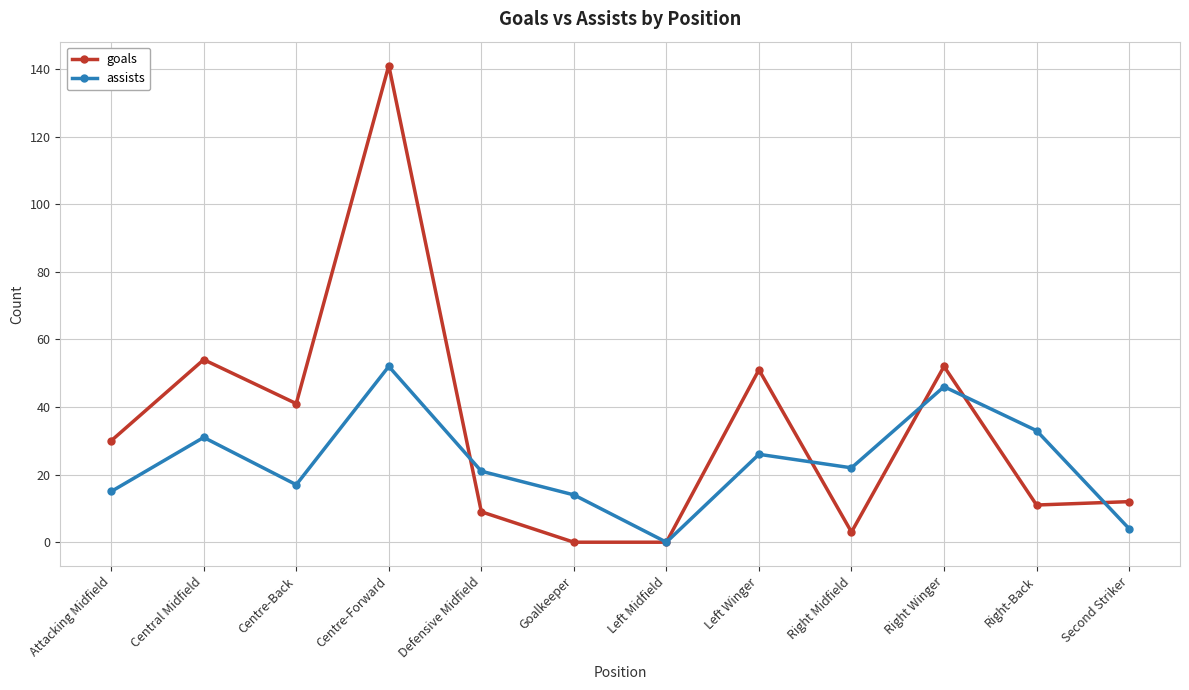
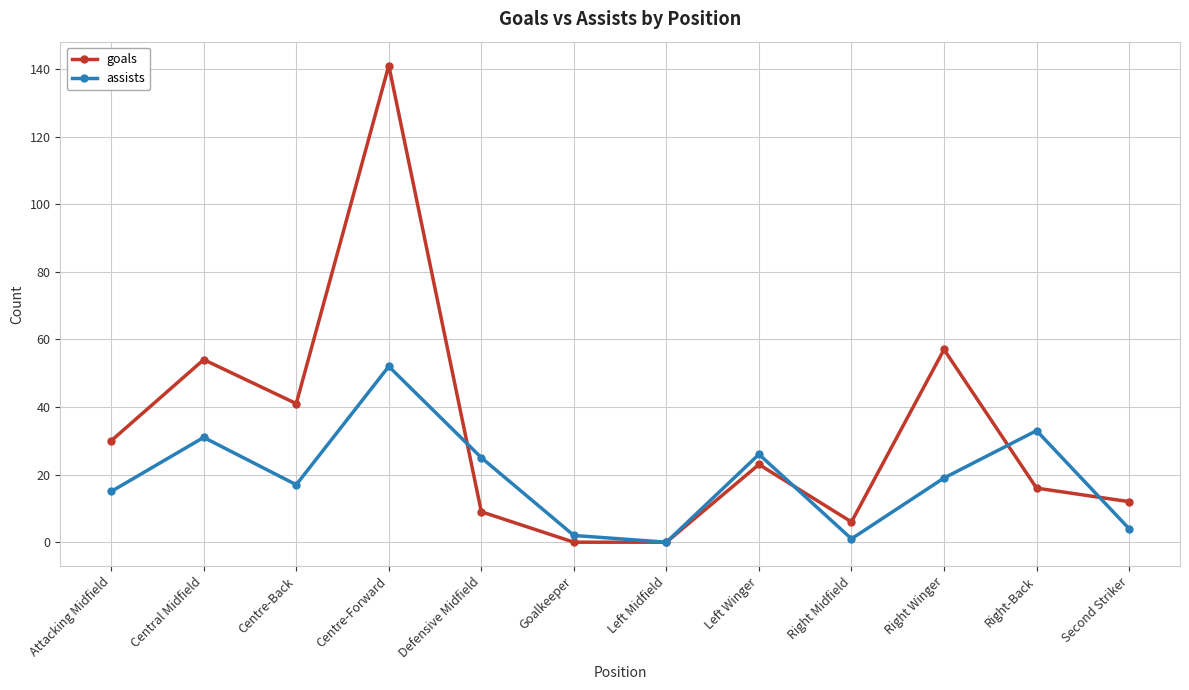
  {
    "goals": {
      "Attacking Midfield": 30,
      "Central Midfield": 54,
      "Centre-Back": 41,
      "Centre-Forward": 141,
      "Defensive Midfield": 9,
      "Goalkeeper": 0,
-     "Left Winger": 51,
-     "Right Midfield": 3,
-     "Right Winger": 52,
-     "Right-Back": 11,
+     "Left Winger": 23,
+     "Right Midfield": 6,
+     "Right Winger": 57,
+     "Right-Back": 16,
      "Second Striker": 12
    },
    "assists": {
      "Attacking Midfield": 15,
      "Central Midfield": 31,
      "Centre-Back": 17,
      "Centre-Forward": 52,
-     "Defensive Midfield": 21,
-     "Goalkeeper": 14,
+     "Defensive Midfield": 25,
+     "Goalkeeper": 2,
      "Left Winger": 26,
-     "Right Midfield": 22,
-     "Right Winger": 46,
+     "Right Midfield": 1,
+     "Right Winger": 19,
      "Right-Back": 33,
      "Second Striker": 4
    }
  }
